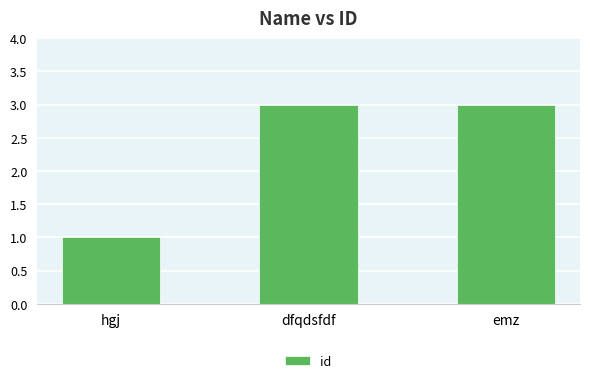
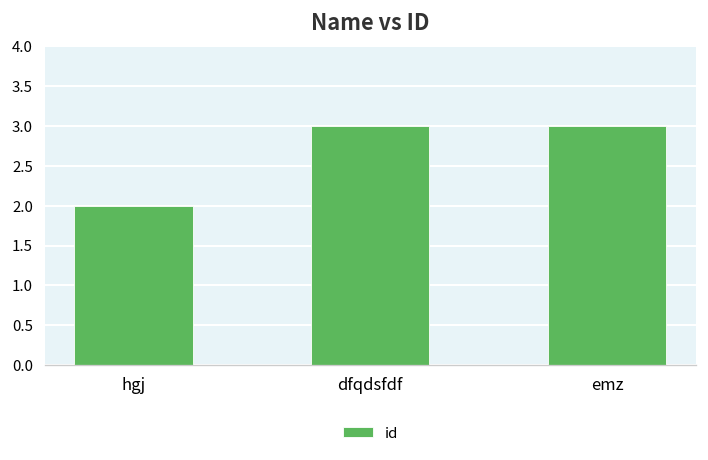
  {
-   "hgj": 1,
+   "hgj": 2,
    "dfqdsfdf": 3,
    "emz": 3
  }
